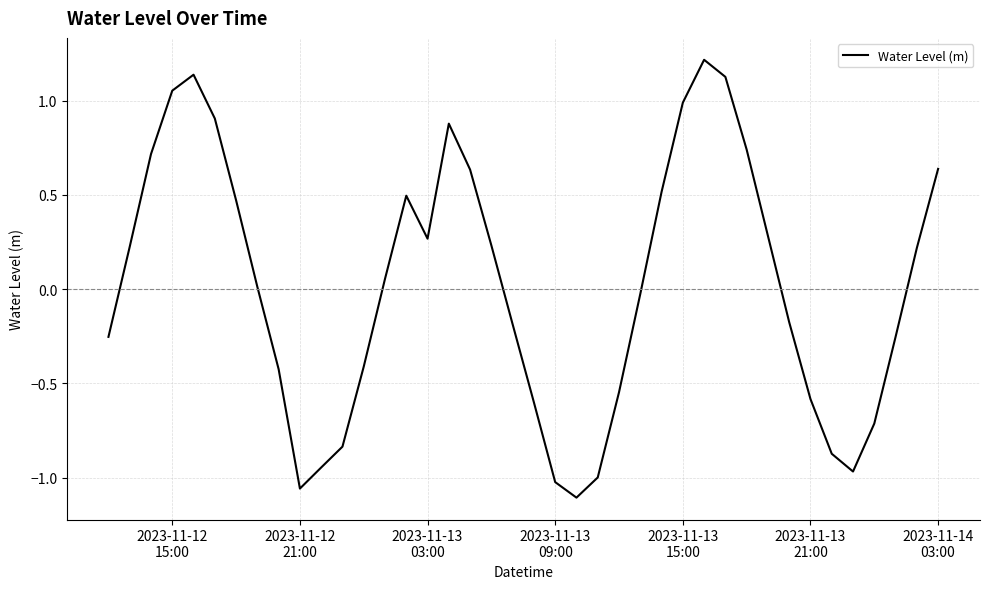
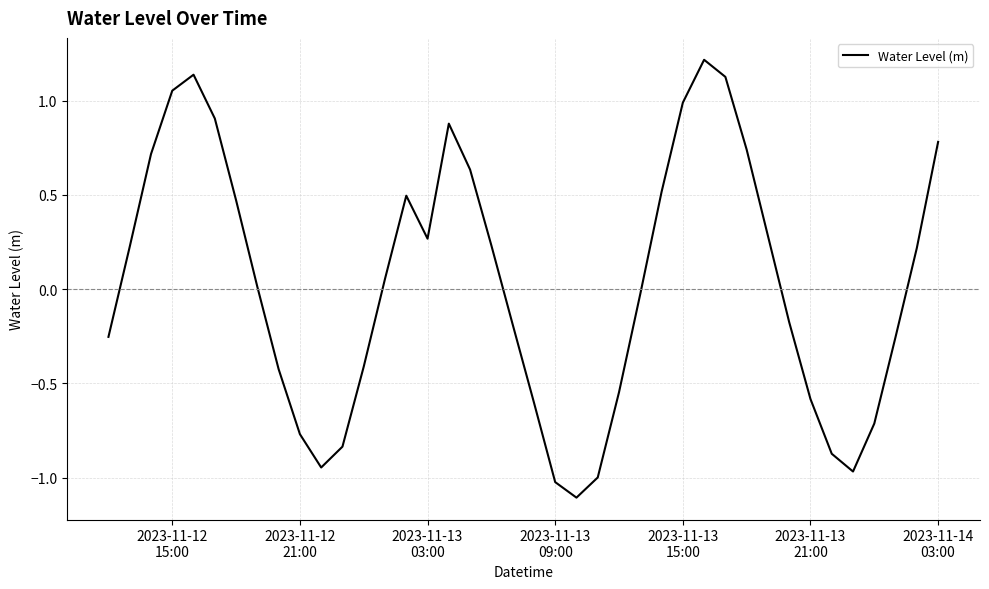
  {
    "2023-11-12 15:00": 1.05,
-   "2023-11-12 21:00": -1.06,
+   "2023-11-12 21:00": -0.77,
    "2023-11-13 03:00": 0.27,
    "2023-11-13 09:00": -1.02,
    "2023-11-13 15:00": 0.99,
    "2023-11-13 21:00": -0.58,
-   "2023-11-14 03:00": 0.64
+   "2023-11-14 03:00": 0.78
  }
